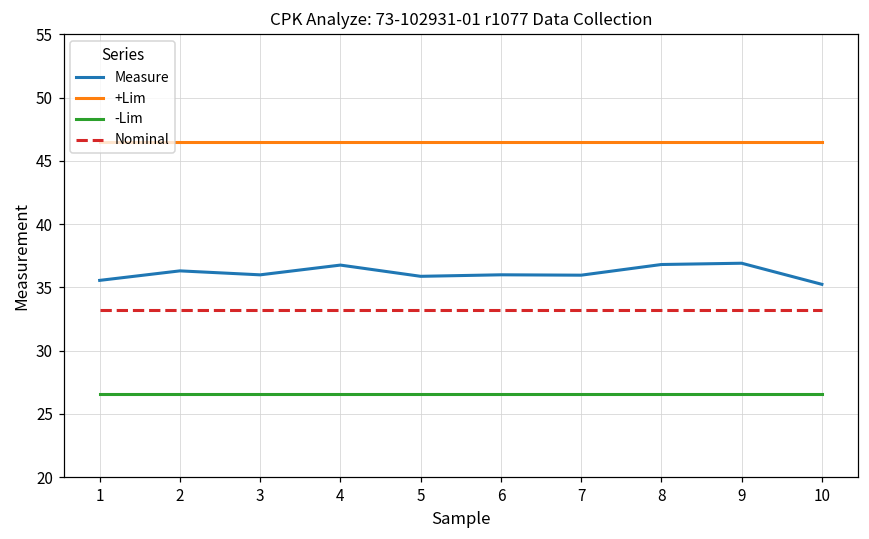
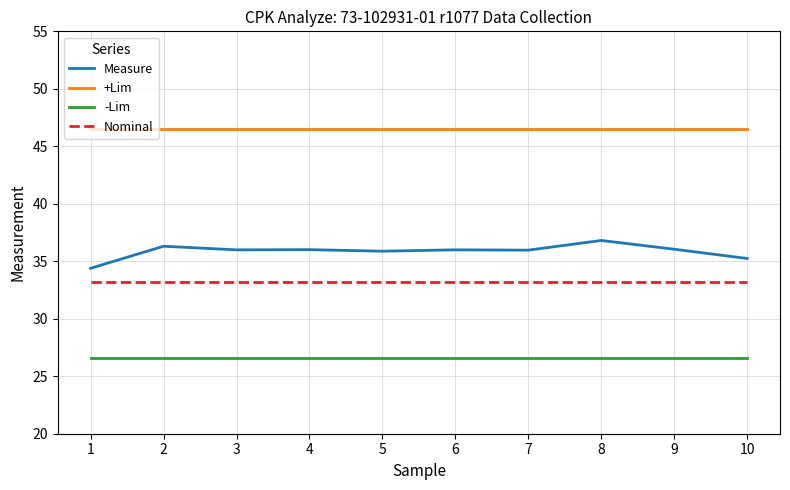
  {
    "Measure": {
-     "1": 35.6,
+     "1": 34.4,
      "2": 36.3,
      "3": 36.0,
-     "4": 36.8,
+     "4": 36.0,
      "5": 35.9,
      "6": 36.0,
      "7": 36.0,
      "8": 36.8,
-     "9": 36.9,
+     "9": 36.0,
      "10": 35.2
    },
    "+Lim": {
      "2": 46.5,
      "3": 46.5,
      "4": 46.5,
      "5": 46.5,
      "6": 46.5,
      "7": 46.5,
      "8": 46.5,
      "9": 46.5,
      "10": 46.5
    },
    "-Lim": {
      "1": 26.6,
      "2": 26.6,
      "3": 26.6,
      "4": 26.6,
      "5": 26.6,
      "6": 26.6,
      "7": 26.6,
      "8": 26.6,
      "9": 26.6,
      "10": 26.6
    },
    "Nominal": {
      "1": 33.2,
      "2": 33.2,
      "3": 33.2,
      "4": 33.2,
      "5": 33.2,
      "6": 33.2,
      "7": 33.2,
      "8": 33.2,
      "9": 33.2,
      "10": 33.2
    }
  }
